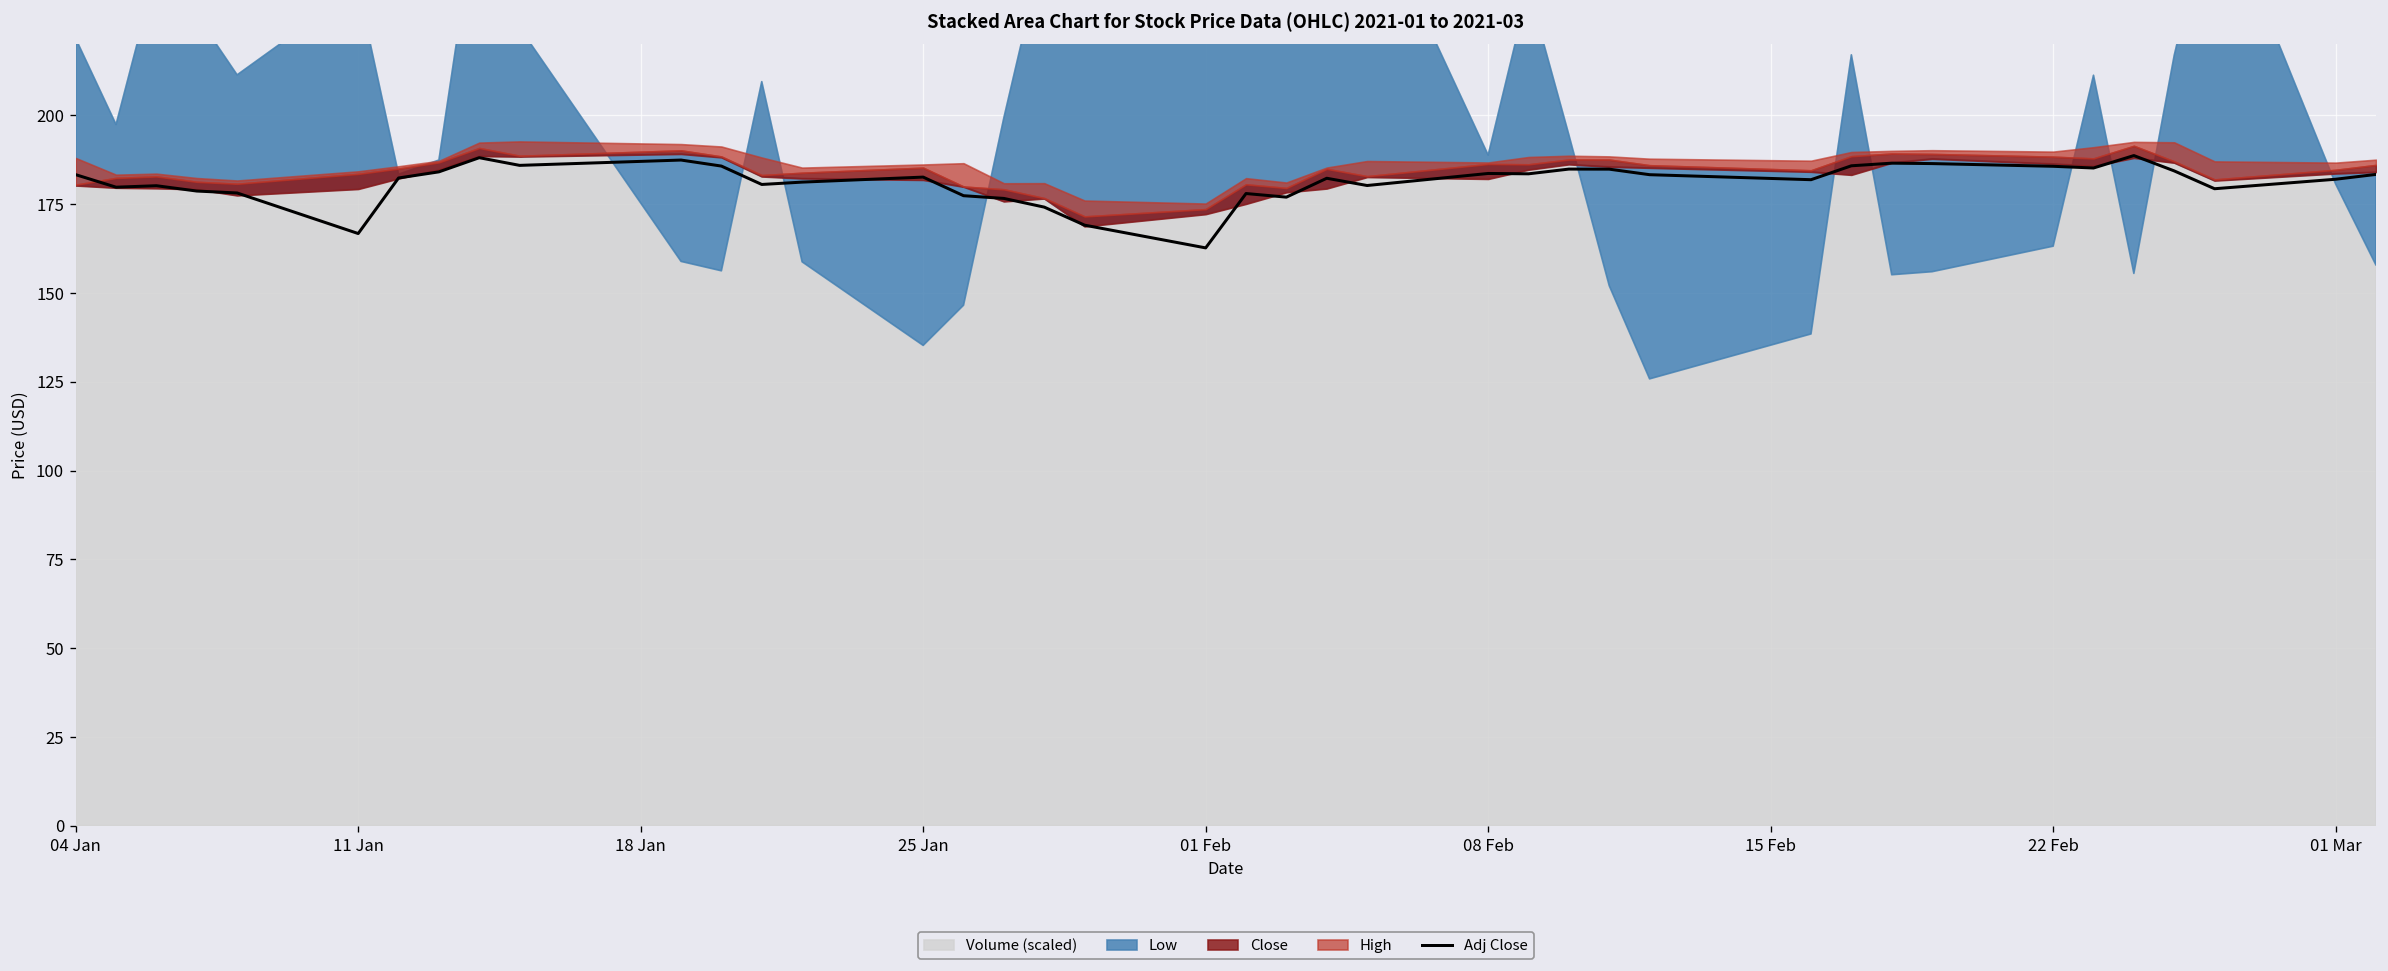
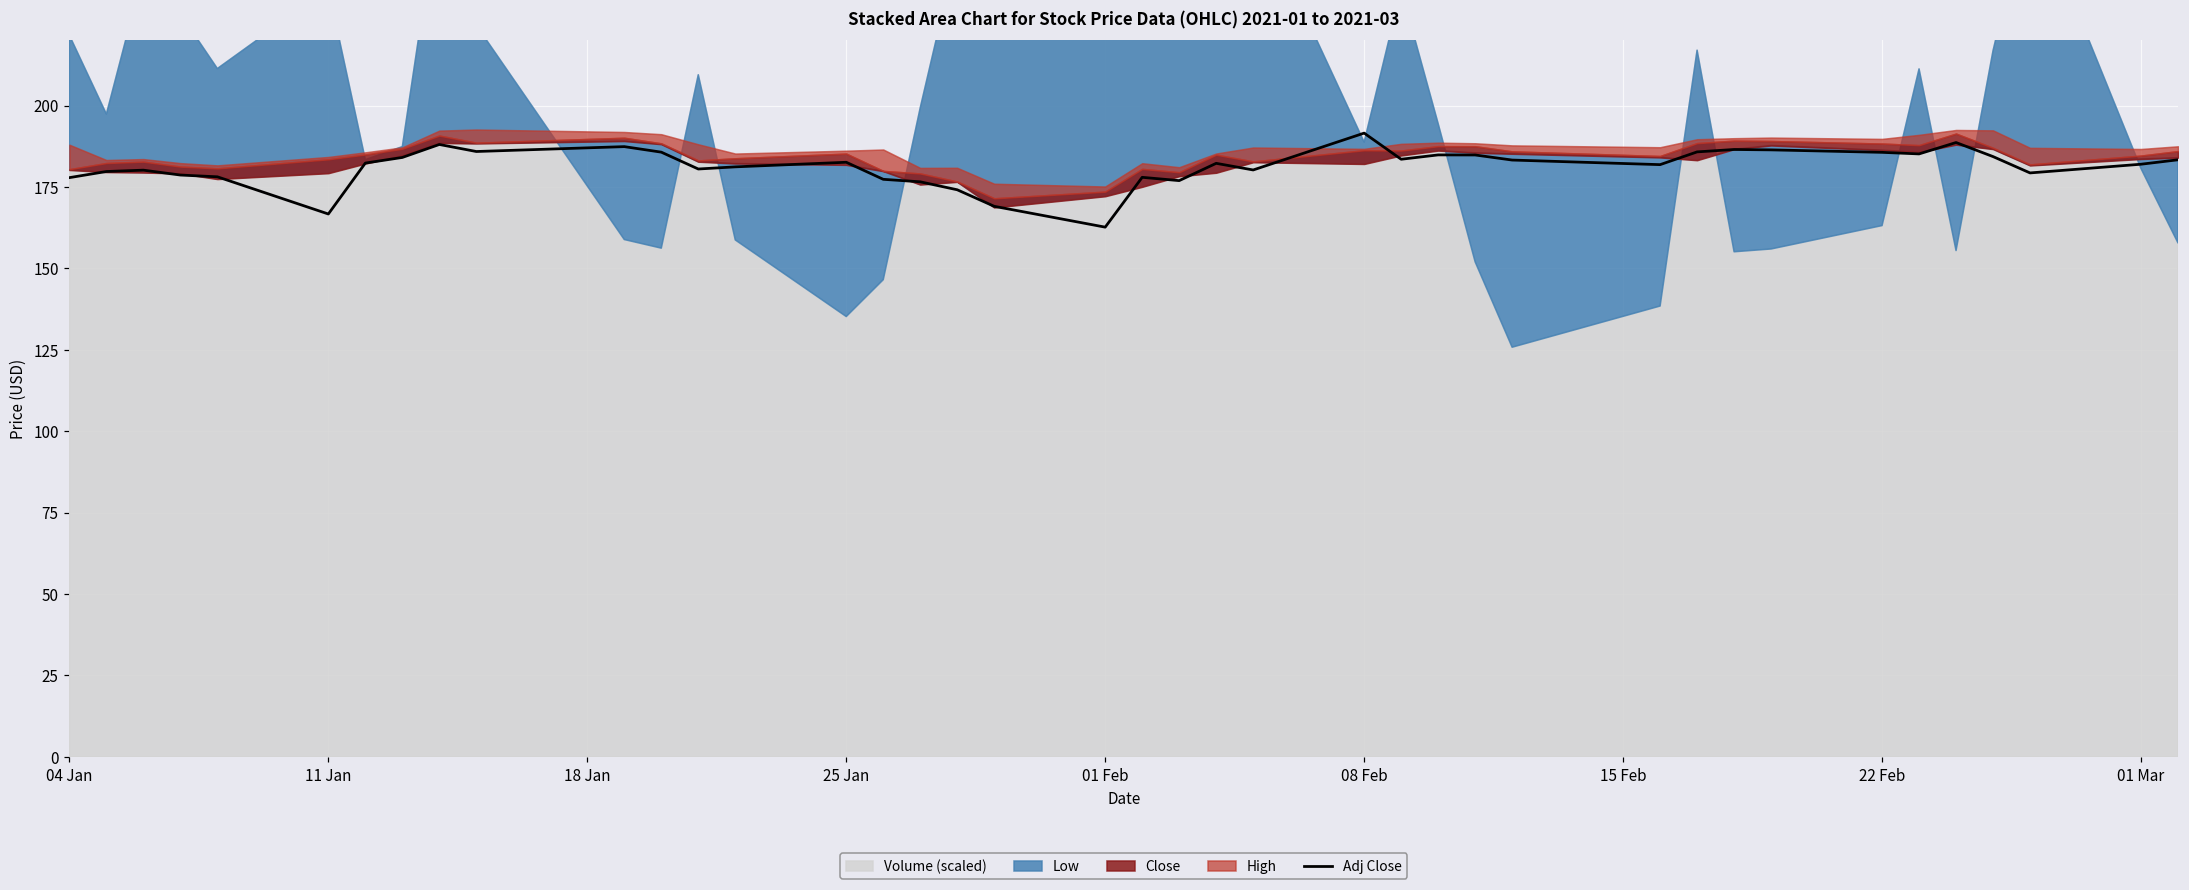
  {
    "Adj Close": {
-     "04 Jan": 183,
+     "04 Jan": 178,
      "11 Jan": 167,
      "01 Feb": 163,
-     "08 Feb": 184,
+     "08 Feb": 192,
      "01 Mar": 182
    },
    "Volume (scaled)": {
      "25 Jan": 135,
      "22 Feb": 163,
      "01 Mar": 181
    },
    "Low": {
      "01 Mar": 3
    }
  }
